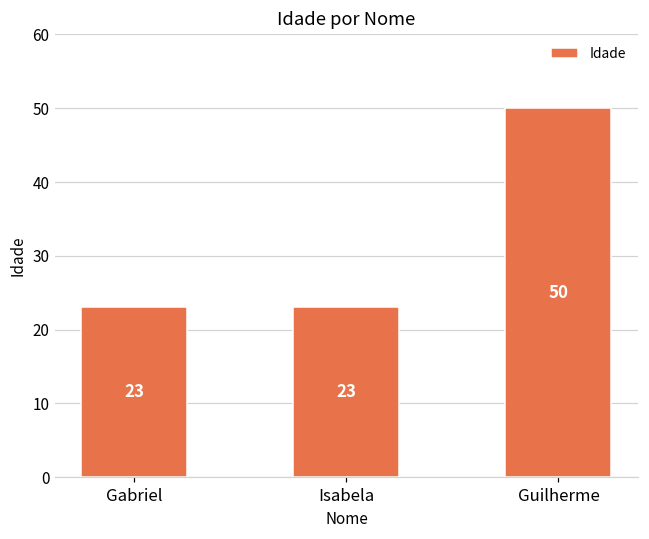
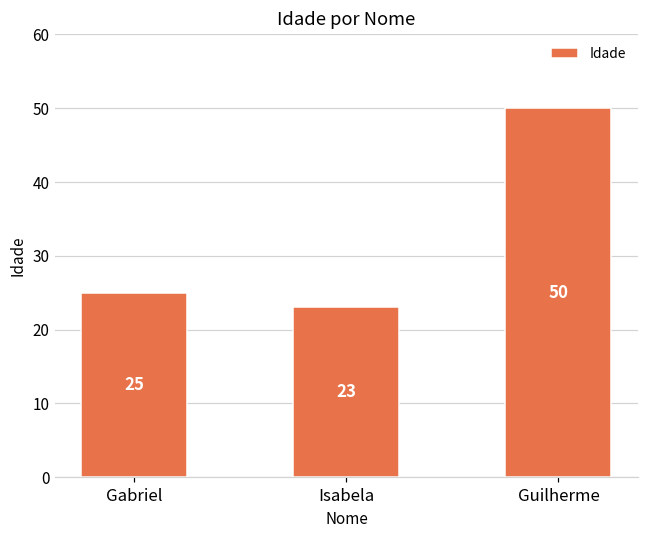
  {
-   "Gabriel": 23,
+   "Gabriel": 25,
    "Isabela": 23,
    "Guilherme": 50
  }
